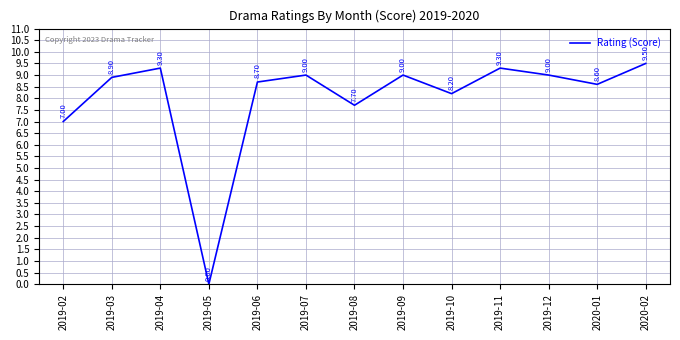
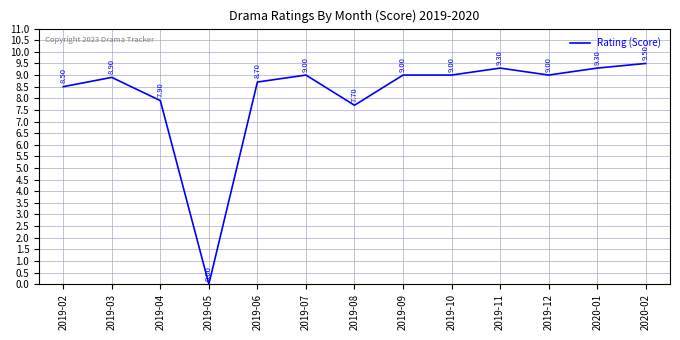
  {
-   "2019-02": 7.00,
+   "2019-02": 8.50,
    "2019-03": 8.90,
-   "2019-04": 9.30,
+   "2019-04": 7.90,
    "2019-05": 0.00,
    "2019-06": 8.70,
    "2019-07": 9.00,
    "2019-08": 7.70,
    "2019-09": 9.00,
-   "2019-10": 8.20,
+   "2019-10": 9.00,
    "2019-11": 9.30,
    "2019-12": 9.00,
-   "2020-01": 8.60,
+   "2020-01": 9.30,
    "2020-02": 9.50
  }
